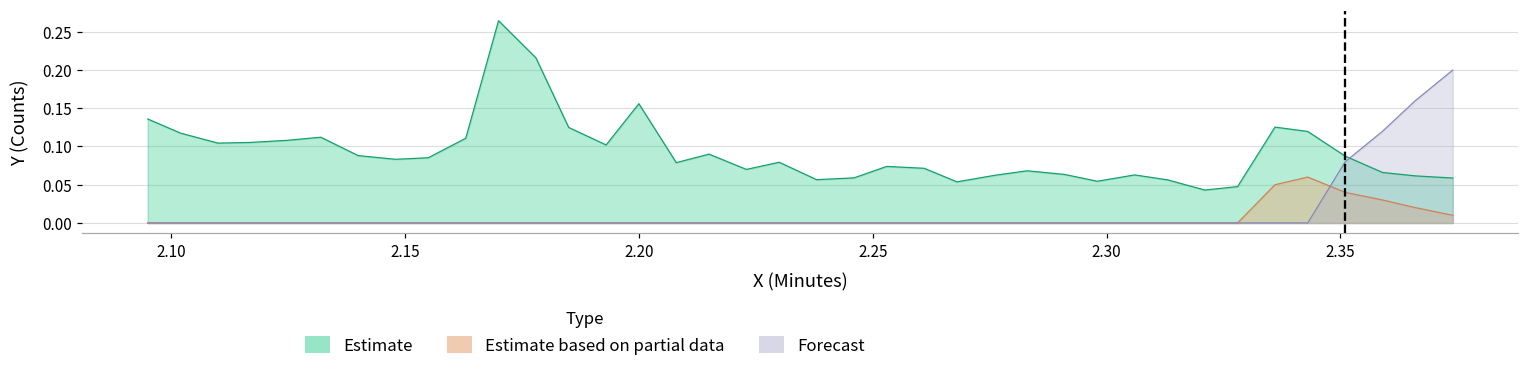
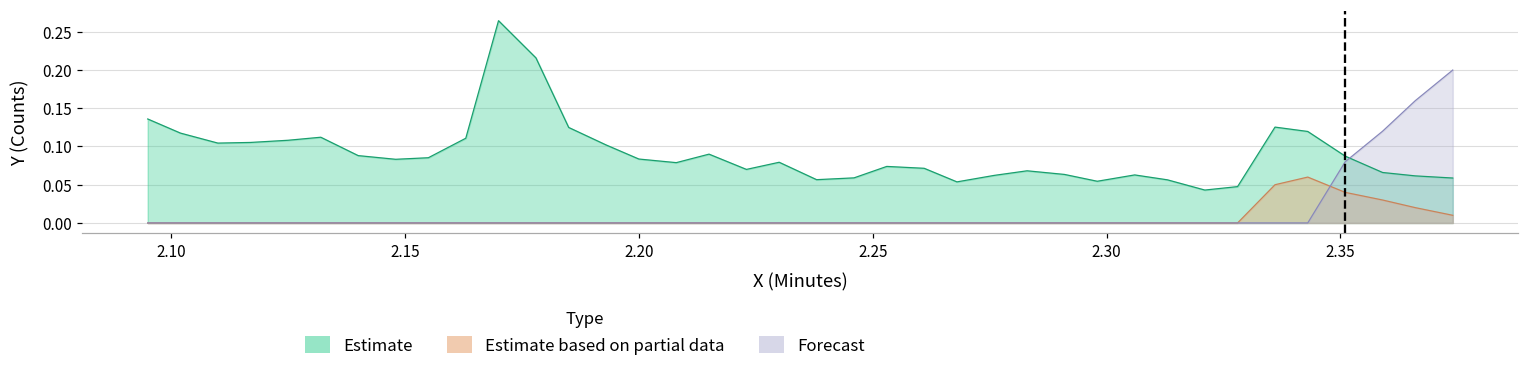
  {
    "Estimate": {
-     "2.20": 0.16
+     "2.20": 0.08
    }
  }
